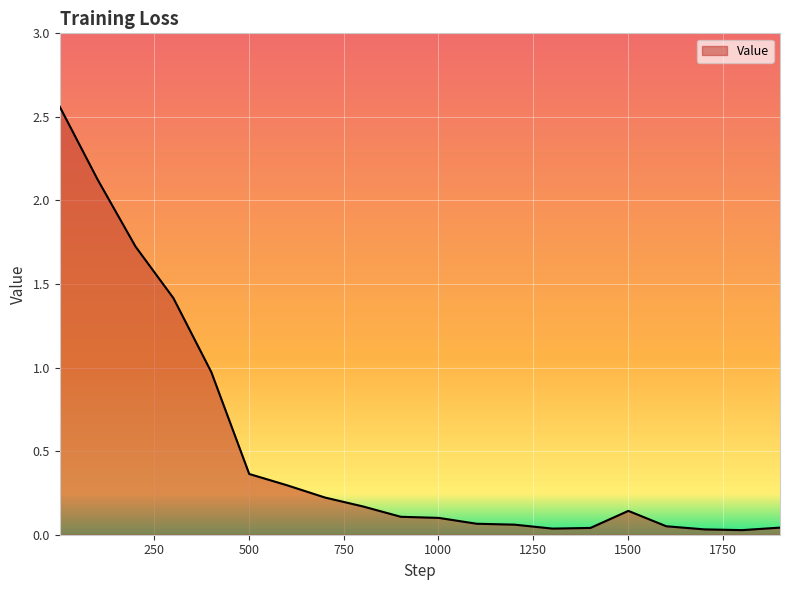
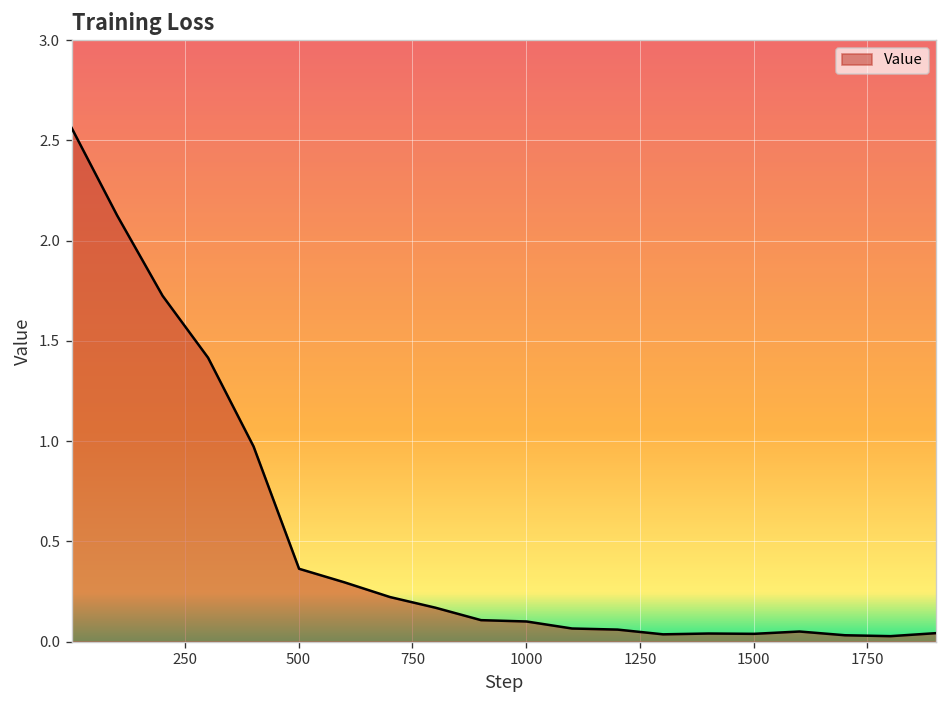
  {
    "500": 0.36,
    "1000": 0.10,
-   "1500": 0.14
+   "1500": 0.04
  }
